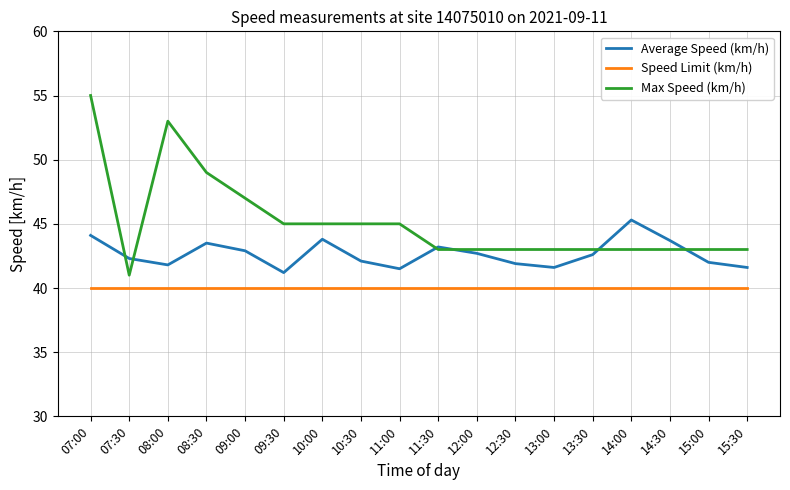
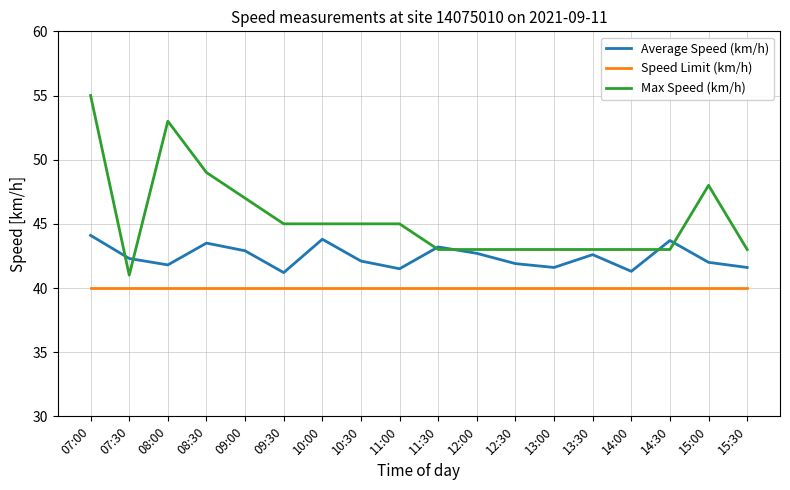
  {
    "Average Speed (km/h)": {
      "07:00": 44.1,
      "07:30": 42.3,
      "08:00": 41.8,
      "08:30": 43.5,
      "09:00": 42.9,
      "09:30": 41.2,
      "10:00": 43.8,
      "10:30": 42.1,
      "11:00": 41.5,
      "11:30": 43.2,
      "12:00": 42.7,
      "12:30": 41.9,
      "13:00": 41.6,
      "13:30": 42.6,
-     "14:00": 45.3,
+     "14:00": 41.3,
      "14:30": 43.7,
      "15:00": 42.0,
      "15:30": 41.6
    },
    "Speed Limit (km/h)": {
      "07:00": 40.0,
      "07:30": 40.0,
      "08:00": 40.0,
      "08:30": 40.0,
      "09:00": 40.0,
      "09:30": 40.0,
      "10:00": 40.0,
      "10:30": 40.0,
      "11:00": 40.0,
      "11:30": 40.0,
      "12:00": 40.0,
      "12:30": 40.0,
      "13:00": 40.0,
      "13:30": 40.0,
      "14:00": 40.0,
      "14:30": 40.0,
      "15:00": 40.0,
      "15:30": 40.0
    },
    "Max Speed (km/h)": {
      "07:00": 55,
      "07:30": 41,
      "08:00": 53,
      "08:30": 49,
      "09:00": 47,
      "09:30": 45,
      "10:00": 45,
      "10:30": 45,
      "11:00": 45,
      "11:30": 43,
      "12:00": 43,
      "12:30": 43,
      "13:00": 43,
      "13:30": 43,
      "14:00": 43,
      "14:30": 43,
-     "15:00": 43,
+     "15:00": 48,
      "15:30": 43
    }
  }
